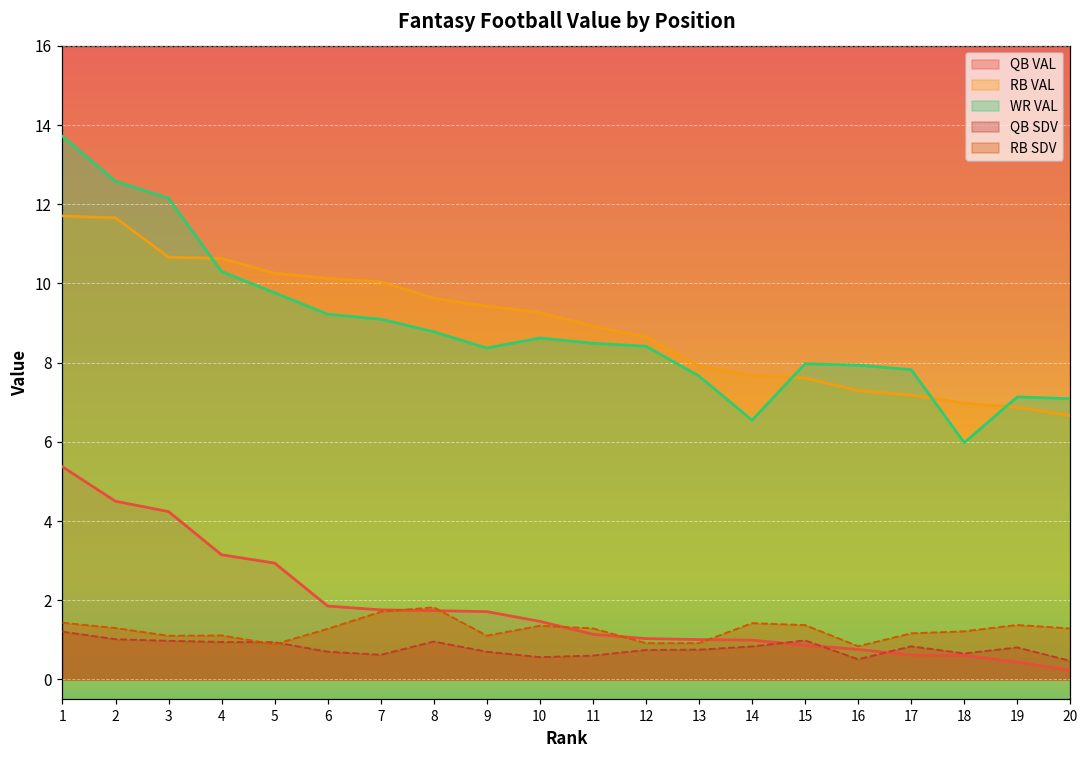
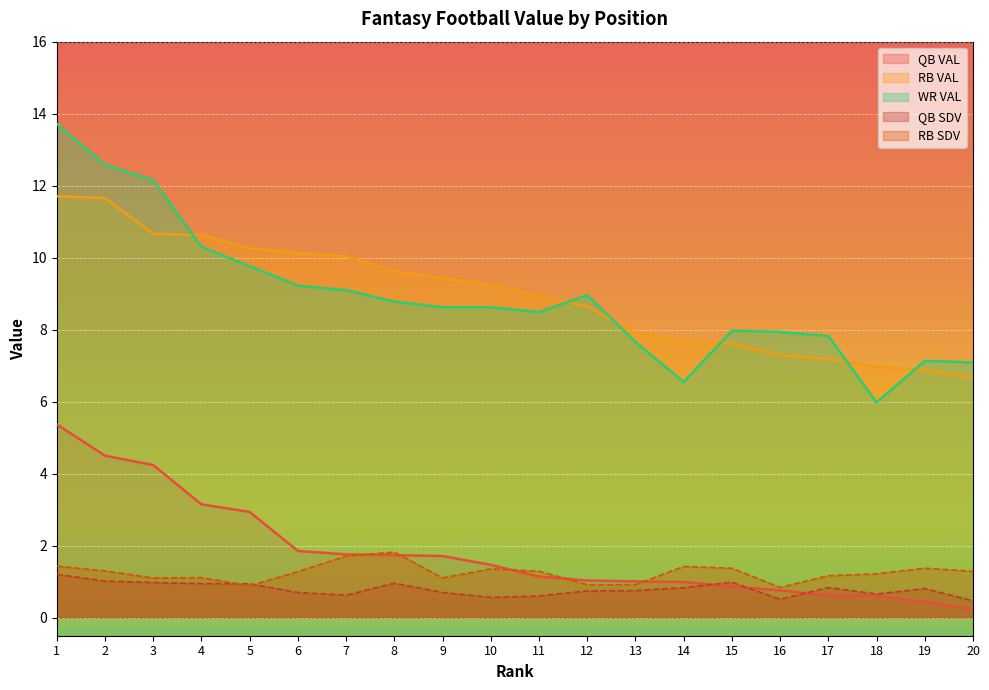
  {
    "WR VAL": {
      "1": 13.7,
      "2": 12.6,
      "3": 12.2,
      "4": 10.3,
      "5": 9.8,
      "6": 9.2,
      "7": 9.1,
      "8": 8.8,
-     "9": 8.4,
+     "9": 8.6,
      "10": 8.6,
      "11": 8.5,
-     "12": 8.4,
+     "12": 9.0,
      "13": 7.7,
      "14": 6.5,
      "15": 8.0,
      "16": 7.9,
      "17": 7.8,
      "18": 6.0,
      "19": 7.1,
      "20": 7.1
    }
  }
